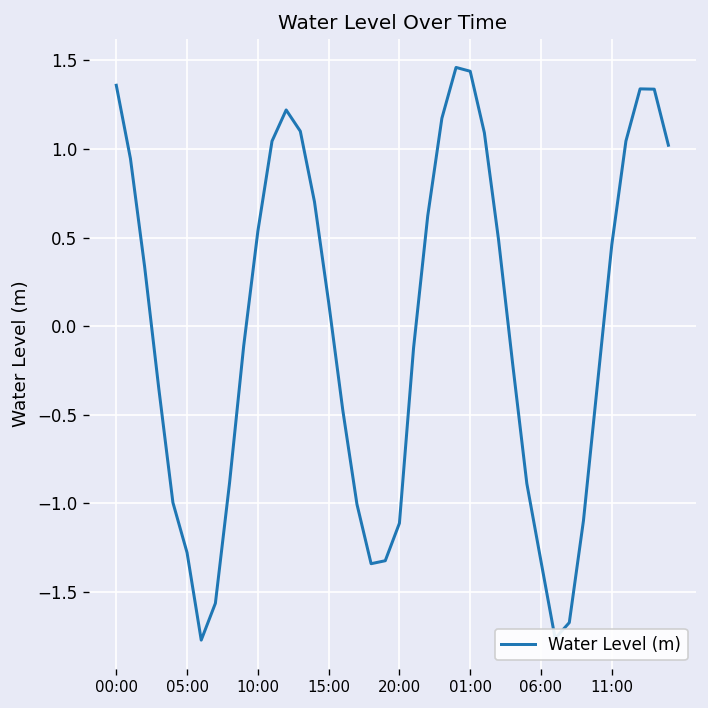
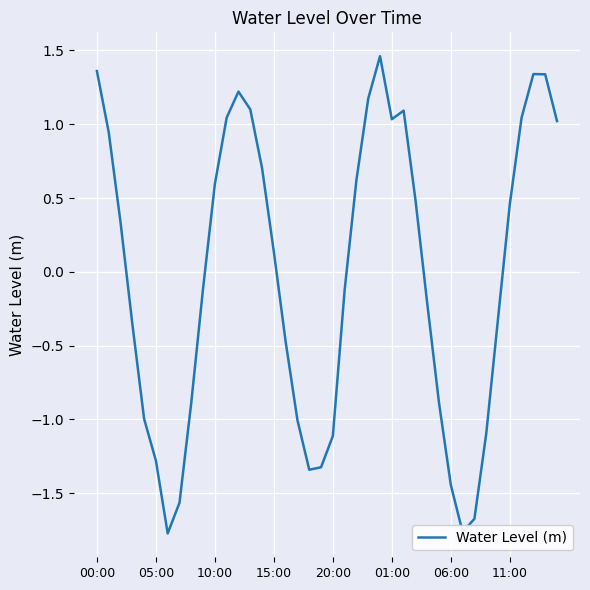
  {
    "00:00": 1.36,
    "05:00": -1.28,
-   "10:00": 0.54,
+   "10:00": 0.59,
    "15:00": 0.14,
    "20:00": -1.11,
-   "01:00": 1.44,
-   "06:00": -1.33,
+   "01:00": 1.03,
+   "06:00": -1.44,
    "11:00": 0.46
  }
